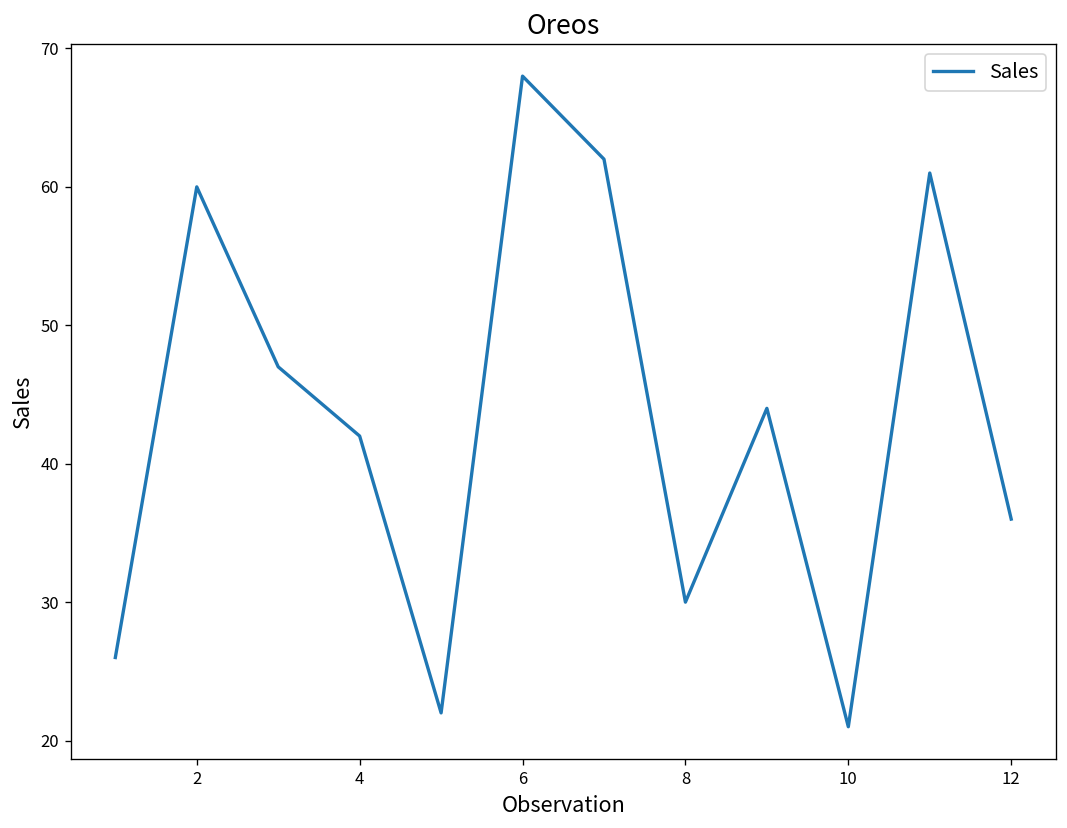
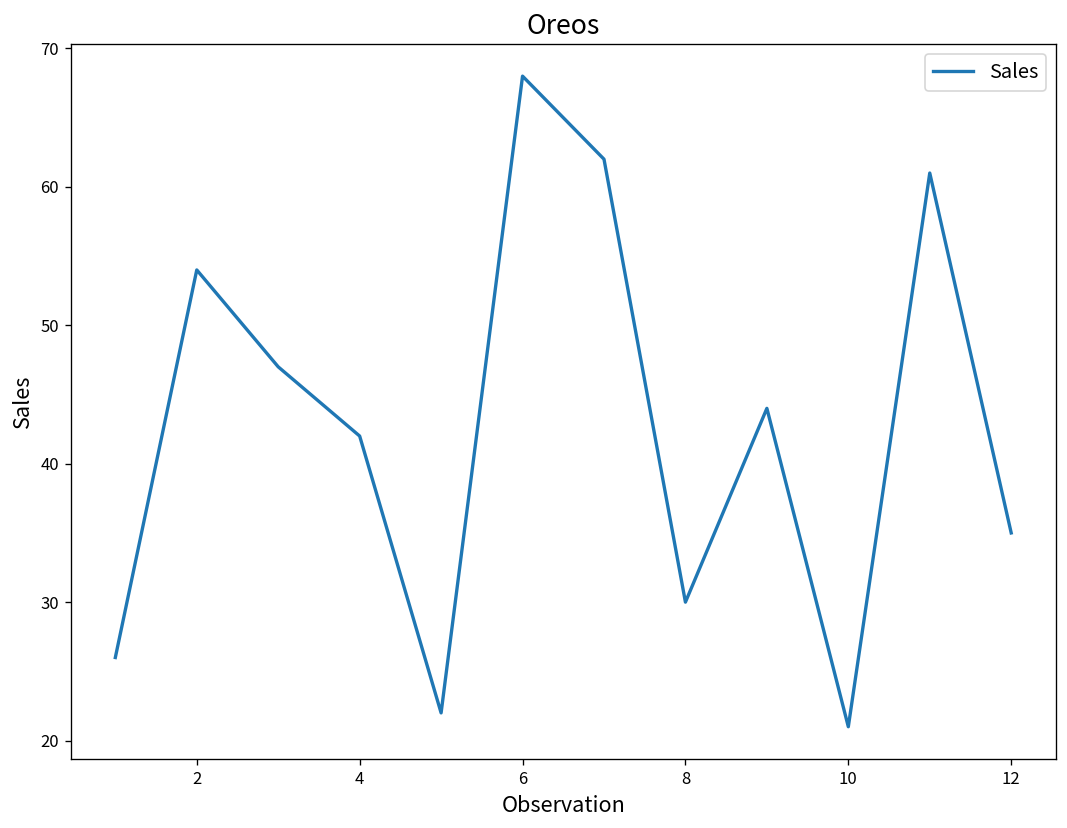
  {
-   "2": 60,
+   "2": 54,
    "4": 42,
    "6": 68,
    "8": 30,
    "10": 21,
-   "12": 36
+   "12": 35
  }
